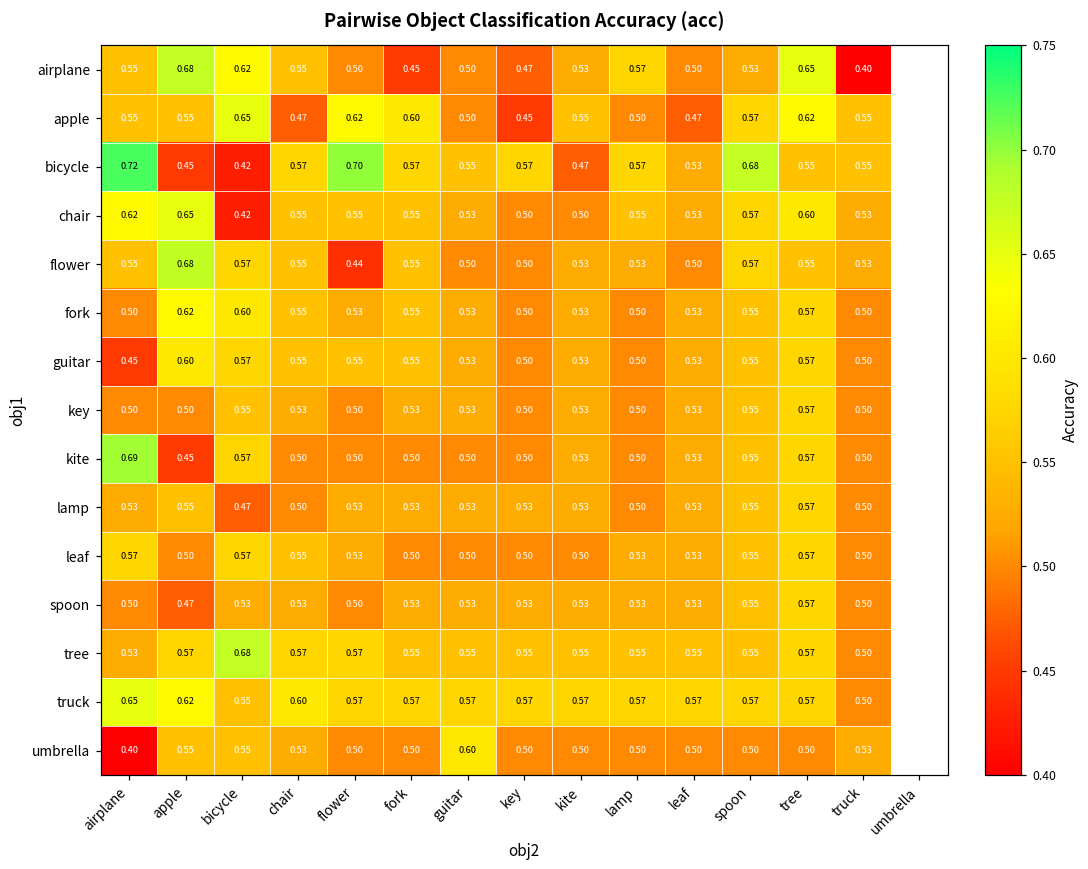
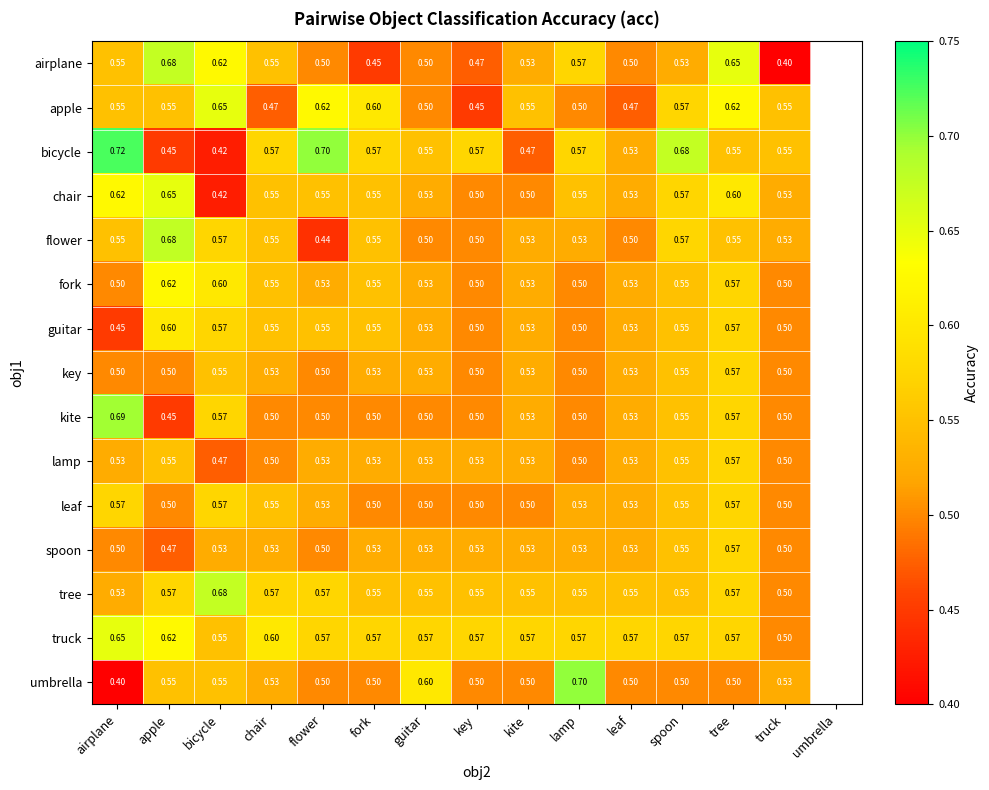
  {
    "umbrella": {
      "airplane": 0.40,
      "apple": 0.55,
      "bicycle": 0.55,
      "chair": 0.53,
      "flower": 0.50,
      "fork": 0.50,
      "guitar": 0.60,
      "key": 0.50,
      "kite": 0.50,
-     "lamp": 0.50,
+     "lamp": 0.70,
      "leaf": 0.50,
      "spoon": 0.50,
      "tree": 0.50,
      "truck": 0.53
    }
  }
